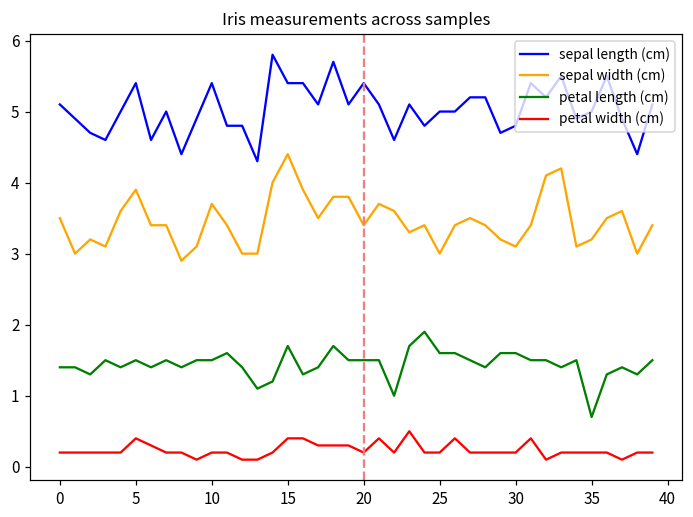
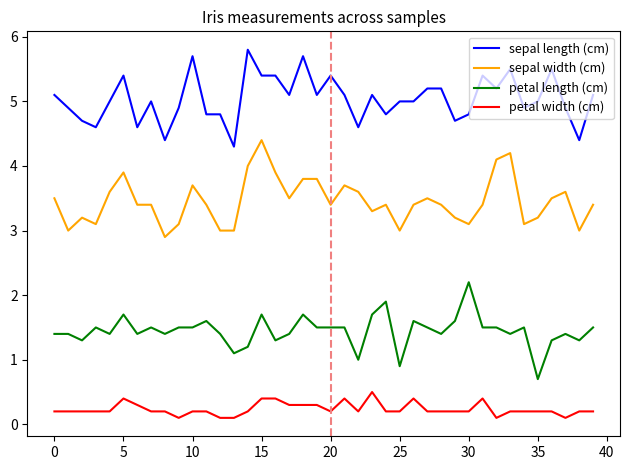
  {
    "sepal length (cm)": {
      "0": 5.1,
      "5": 5.4,
-     "10": 5.4,
+     "10": 5.7,
      "15": 5.4,
      "20": 5.4,
      "25": 5.0
    },
    "sepal width (cm)": {
      "0": 3.5,
      "5": 3.9,
      "10": 3.7,
      "15": 4.4,
      "20": 3.4,
      "25": 3.0,
      "30": 3.1,
      "35": 3.2
    },
    "petal length (cm)": {
      "0": 1.4,
-     "5": 1.5,
+     "5": 1.7,
      "10": 1.5,
      "15": 1.7,
      "20": 1.5,
-     "25": 1.6,
-     "30": 1.6,
+     "25": 0.9,
+     "30": 2.2,
      "35": 0.7
    },
    "petal width (cm)": {
      "0": 0.2,
      "5": 0.4,
      "10": 0.2,
      "15": 0.4,
      "20": 0.2,
      "25": 0.2,
      "30": 0.2,
      "35": 0.2
    }
  }
